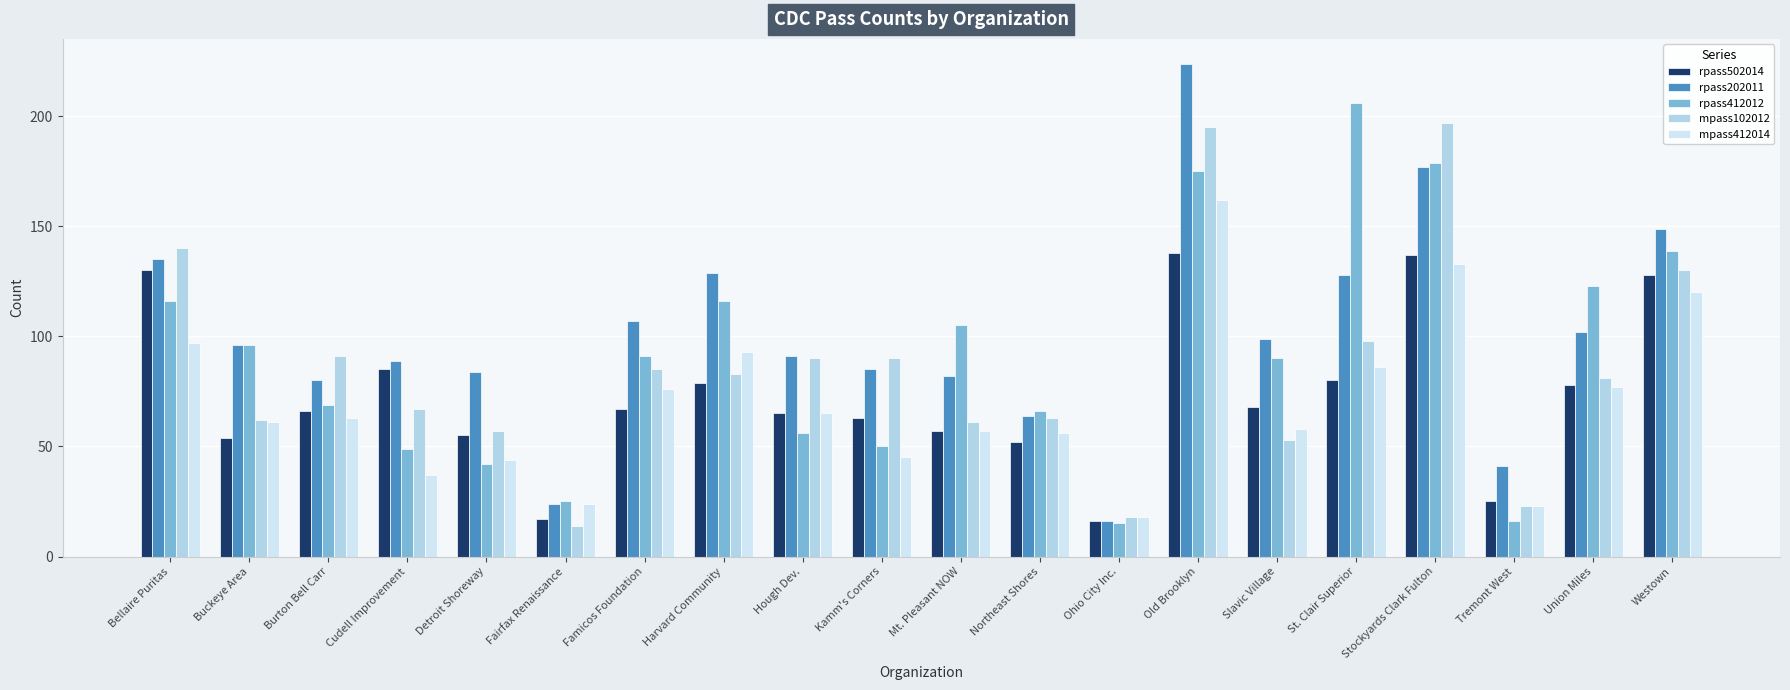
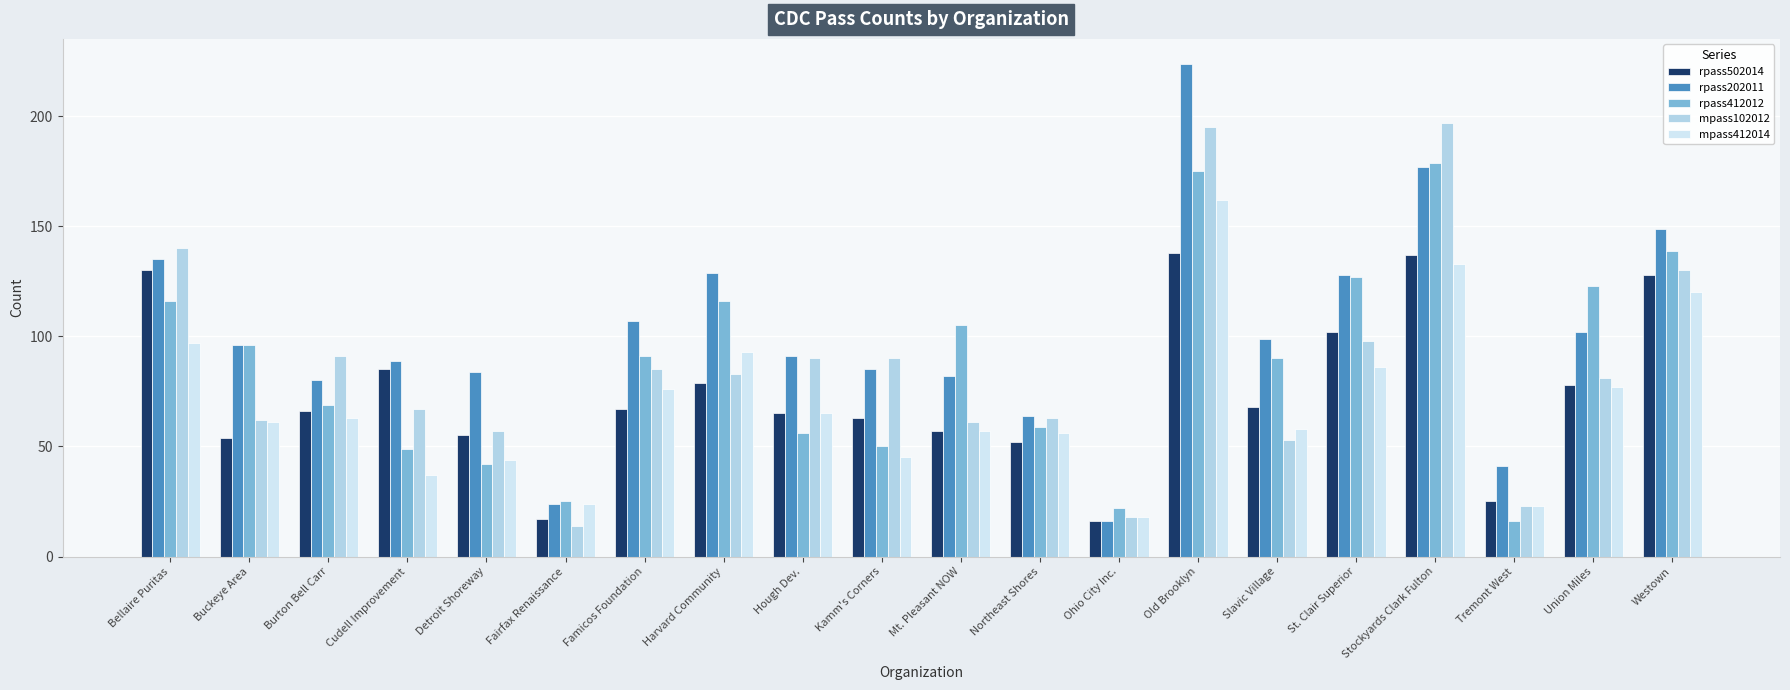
  {
    "rpass502014": {
      "Bellaire Puritas": 130,
      "Buckeye Area": 54,
      "Burton Bell Carr": 66,
      "Cudell Improvement": 85,
      "Detroit Shoreway": 55,
      "Fairfax Renaissance": 17,
      "Famicos Foundation": 67,
      "Harvard Community": 79,
      "Hough Dev.": 65,
      "Kamm's Corners": 63,
      "Mt. Pleasant NOW": 57,
      "Northeast Shores": 52,
      "Ohio City Inc.": 16,
      "Old Brooklyn": 138,
      "Slavic Village": 68,
-     "St. Clair Superior": 80,
+     "St. Clair Superior": 102,
      "Stockyards Clark Fulton": 137,
      "Tremont West": 25,
      "Union Miles": 78,
      "Westown": 128
    },
    "rpass202011": {
      "Bellaire Puritas": 135,
      "Buckeye Area": 96,
      "Burton Bell Carr": 80,
      "Cudell Improvement": 89,
      "Detroit Shoreway": 84,
      "Fairfax Renaissance": 24,
      "Famicos Foundation": 107,
      "Harvard Community": 129,
      "Hough Dev.": 91,
      "Kamm's Corners": 85,
      "Mt. Pleasant NOW": 82,
      "Northeast Shores": 64,
      "Ohio City Inc.": 16,
      "Old Brooklyn": 224,
      "Slavic Village": 99,
      "St. Clair Superior": 128,
      "Stockyards Clark Fulton": 177,
      "Tremont West": 41,
      "Union Miles": 102,
      "Westown": 149
    },
    "rpass412012": {
      "Bellaire Puritas": 116,
      "Buckeye Area": 96,
      "Burton Bell Carr": 69,
      "Cudell Improvement": 49,
      "Detroit Shoreway": 42,
      "Fairfax Renaissance": 25,
      "Famicos Foundation": 91,
      "Harvard Community": 116,
      "Hough Dev.": 56,
      "Kamm's Corners": 50,
      "Mt. Pleasant NOW": 105,
-     "Northeast Shores": 66,
-     "Ohio City Inc.": 15,
+     "Northeast Shores": 59,
+     "Ohio City Inc.": 22,
      "Old Brooklyn": 175,
      "Slavic Village": 90,
-     "St. Clair Superior": 206,
+     "St. Clair Superior": 127,
      "Stockyards Clark Fulton": 179,
      "Tremont West": 16,
      "Union Miles": 123,
      "Westown": 139
    }
  }
